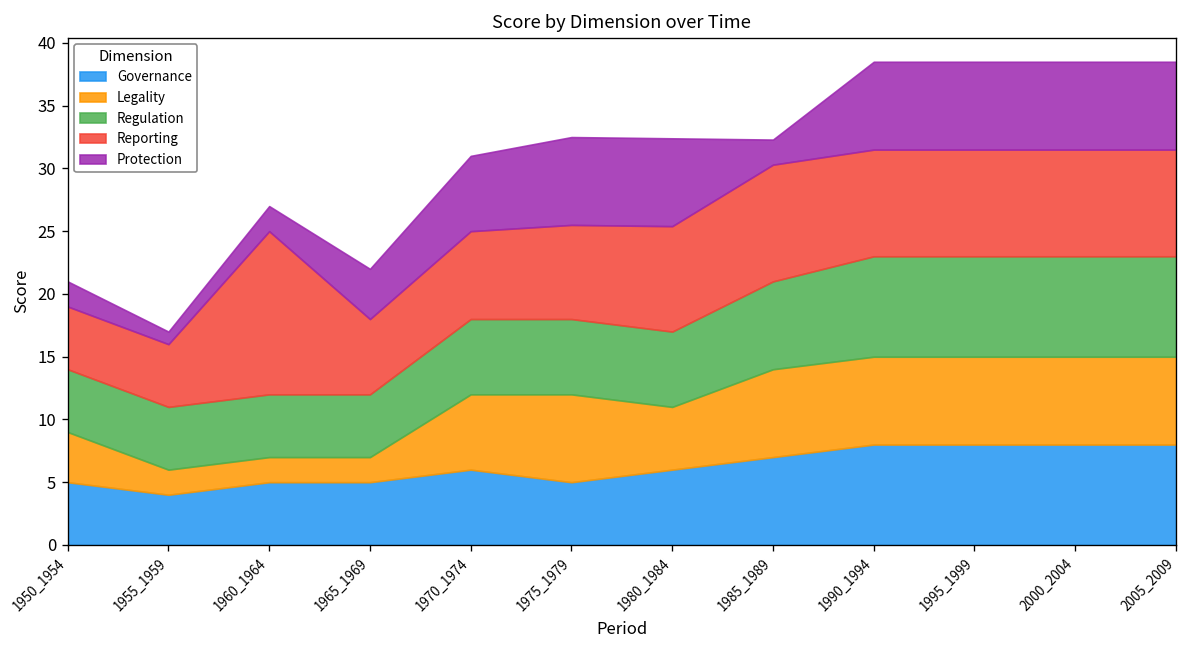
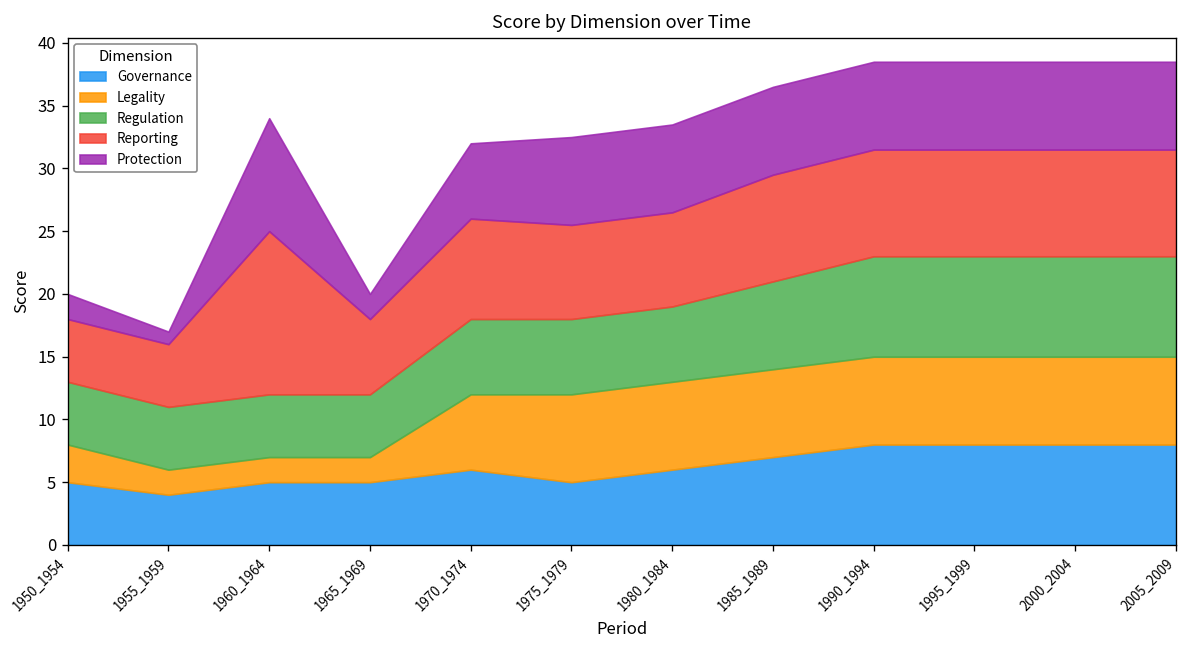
  {
    "Governance": {
      "1950_1954": 5.0,
      "1955_1959": 4.0,
      "1960_1964": 5.0,
      "1965_1969": 5.0,
      "1970_1974": 6.0,
      "1975_1979": 5.0,
      "1980_1984": 6.0,
      "1985_1989": 7.0,
      "1990_1994": 8.0,
      "1995_1999": 8.0,
      "2000_2004": 8.0,
      "2005_2009": 8.0
    },
    "Legality": {
-     "1950_1954": 4,
+     "1950_1954": 3,
      "1955_1959": 2,
      "1960_1964": 2,
      "1965_1969": 2,
      "1970_1974": 6,
      "1975_1979": 7,
-     "1980_1984": 5,
+     "1980_1984": 7,
      "1985_1989": 7,
      "1990_1994": 7,
      "1995_1999": 7,
      "2000_2004": 7,
      "2005_2009": 7
    },
    "Regulation": {
      "1950_1954": 5.0,
      "1955_1959": 5.0,
      "1960_1964": 5.0,
      "1965_1969": 5.0,
      "1970_1974": 6.0,
      "1975_1979": 6.0,
      "1980_1984": 6.0,
      "1985_1989": 7.0,
      "1990_1994": 8.0,
      "1995_1999": 8.0,
      "2000_2004": 8.0,
      "2005_2009": 8.0
    },
    "Reporting": {
      "1950_1954": 5.0,
      "1955_1959": 5.0,
      "1960_1964": 13.0,
      "1965_1969": 6.0,
-     "1970_1974": 7,
+     "1970_1974": 8,
      "1975_1979": 7.5,
-     "1980_1984": 8.4,
-     "1985_1989": 9.3,
+     "1980_1984": 7.5,
+     "1985_1989": 8.5,
      "1990_1994": 8.5,
      "1995_1999": 8.5,
      "2000_2004": 8.5,
      "2005_2009": 8.5
    },
    "Protection": {
      "1950_1954": 2,
      "1955_1959": 1,
-     "1960_1964": 2,
-     "1965_1969": 4,
+     "1960_1964": 9,
+     "1965_1969": 2,
      "1970_1974": 6,
      "1975_1979": 7,
      "1980_1984": 7,
-     "1985_1989": 2,
+     "1985_1989": 7,
      "1990_1994": 7,
      "1995_1999": 7,
      "2000_2004": 7,
      "2005_2009": 7
    }
  }
